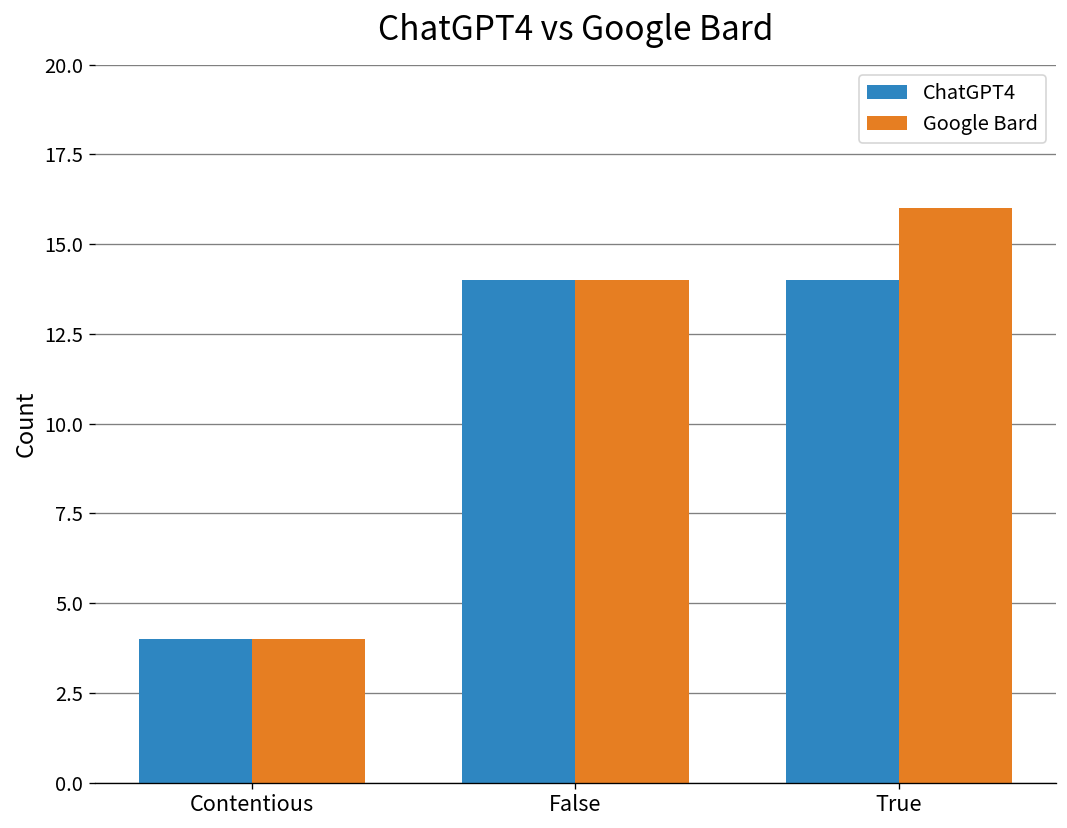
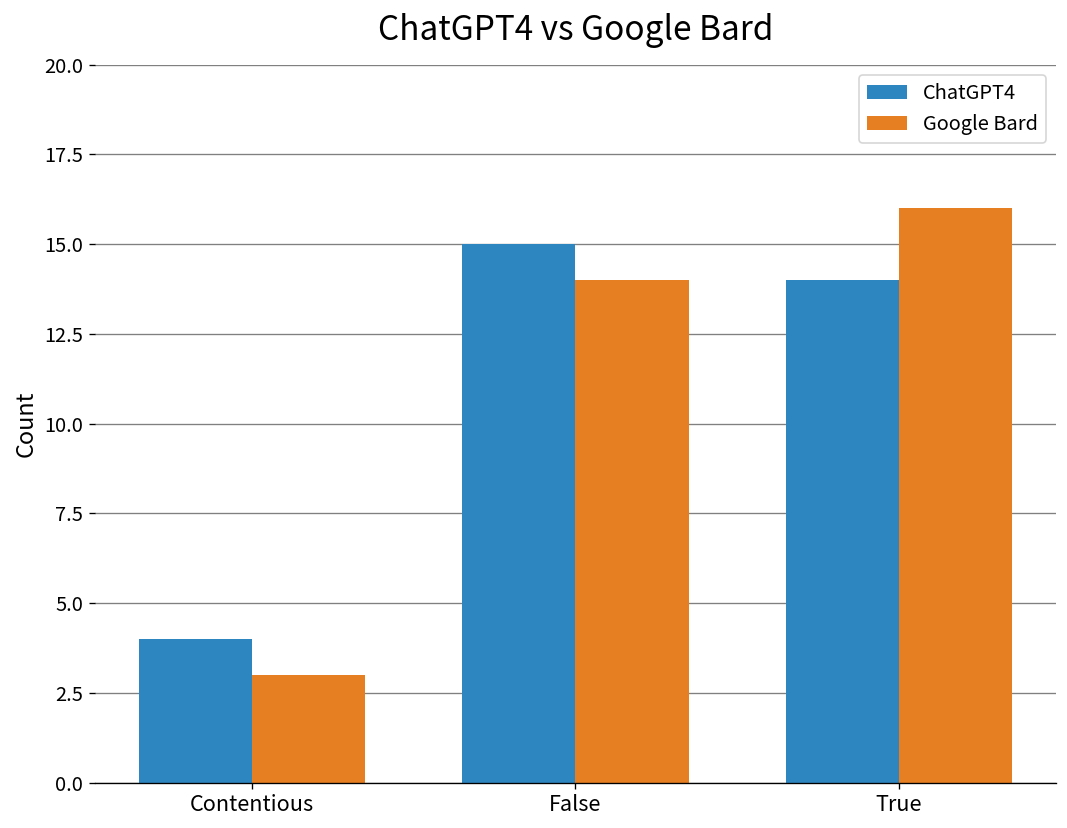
  {
    "ChatGPT4": {
      "Contentious": 4,
-     "False": 14,
+     "False": 15,
      "True": 14
    },
    "Google Bard": {
-     "Contentious": 4,
+     "Contentious": 3,
      "False": 14,
      "True": 16
    }
  }
